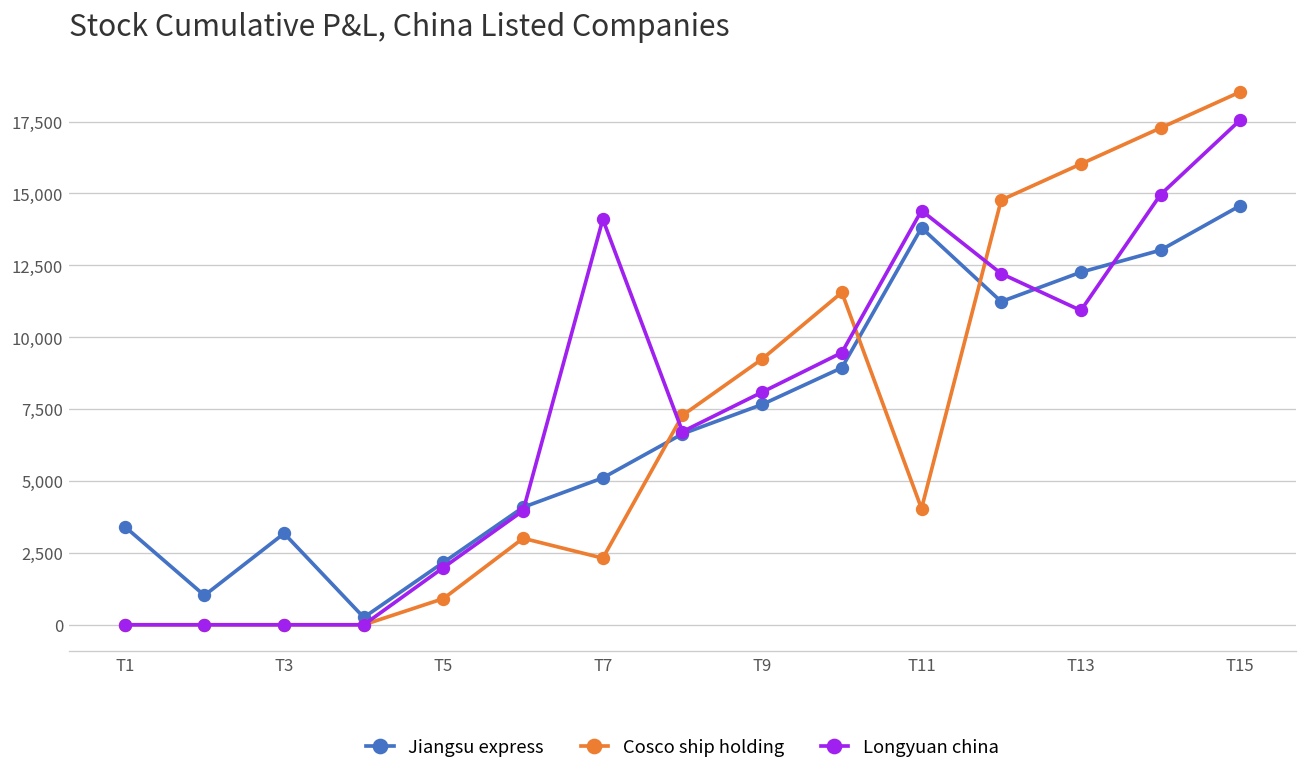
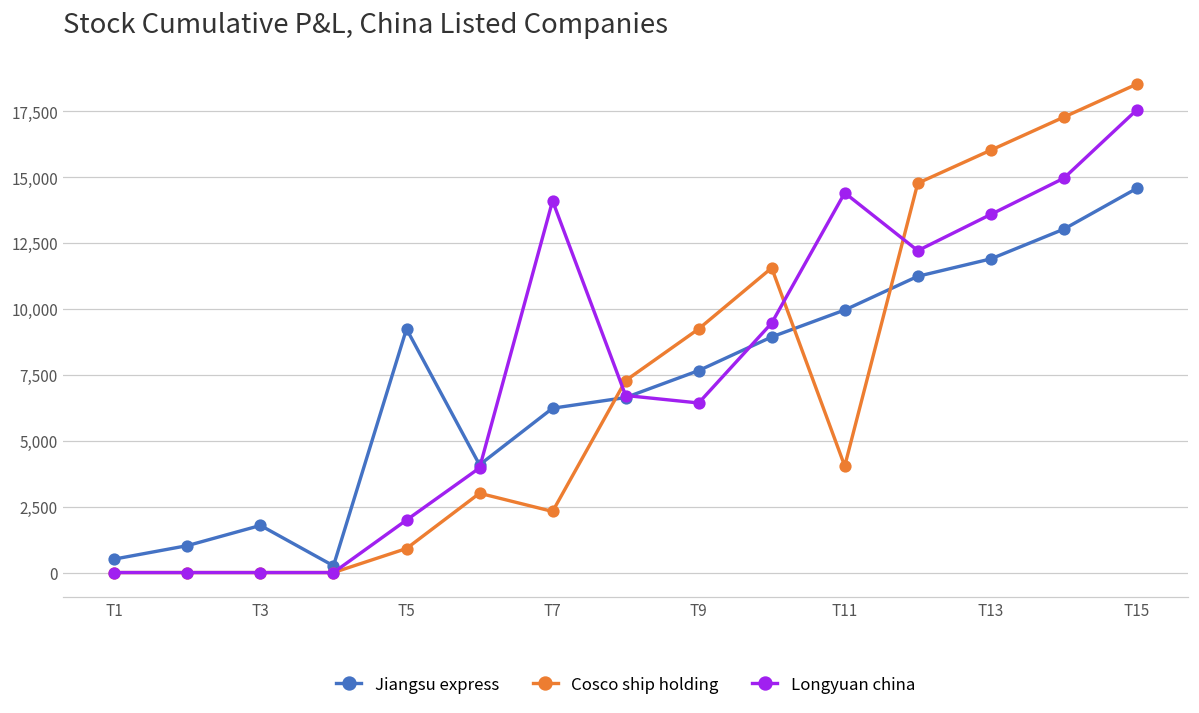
  {
    "Jiangsu express": {
-     "T1": "3,400",
-     "T3": "3,200",
-     "T5": "2,200",
-     "T7": "5,100",
+     "T1": "500",
+     "T3": "1,800",
+     "T5": "9,200",
+     "T7": "6,200",
      "T9": "7,700",
-     "T11": "13,800",
-     "T13": "12,300",
+     "T11": "10,000",
+     "T13": "11,900",
      "T15": "14,600"
    },
    "Cosco ship holding": {
      "T5": "900",
      "T7": "2,300",
      "T9": "9,200",
      "T11": "4,000",
      "T13": "16,000",
      "T15": "18,500"
    },
    "Longyuan china": {
      "T5": "2,000",
      "T7": "14,100",
-     "T9": "8,100",
+     "T9": "6,400",
      "T11": "14,400",
-     "T13": "10,900",
+     "T13": "13,600",
      "T15": "17,600"
    }
  }
